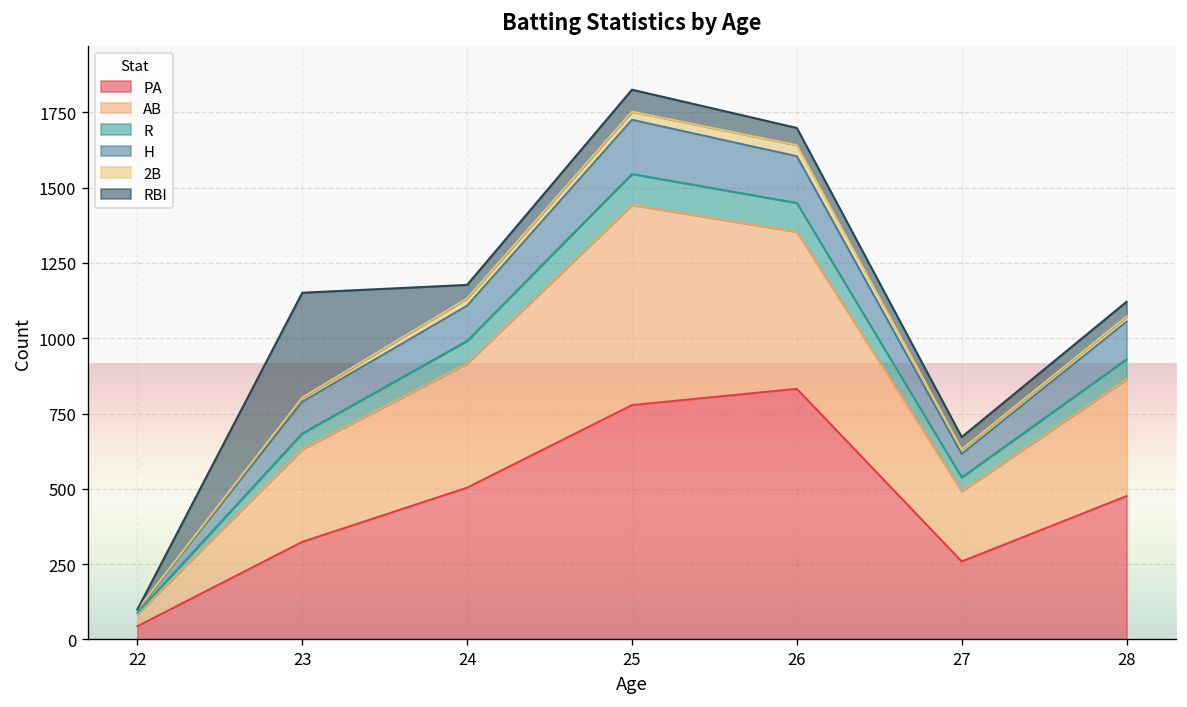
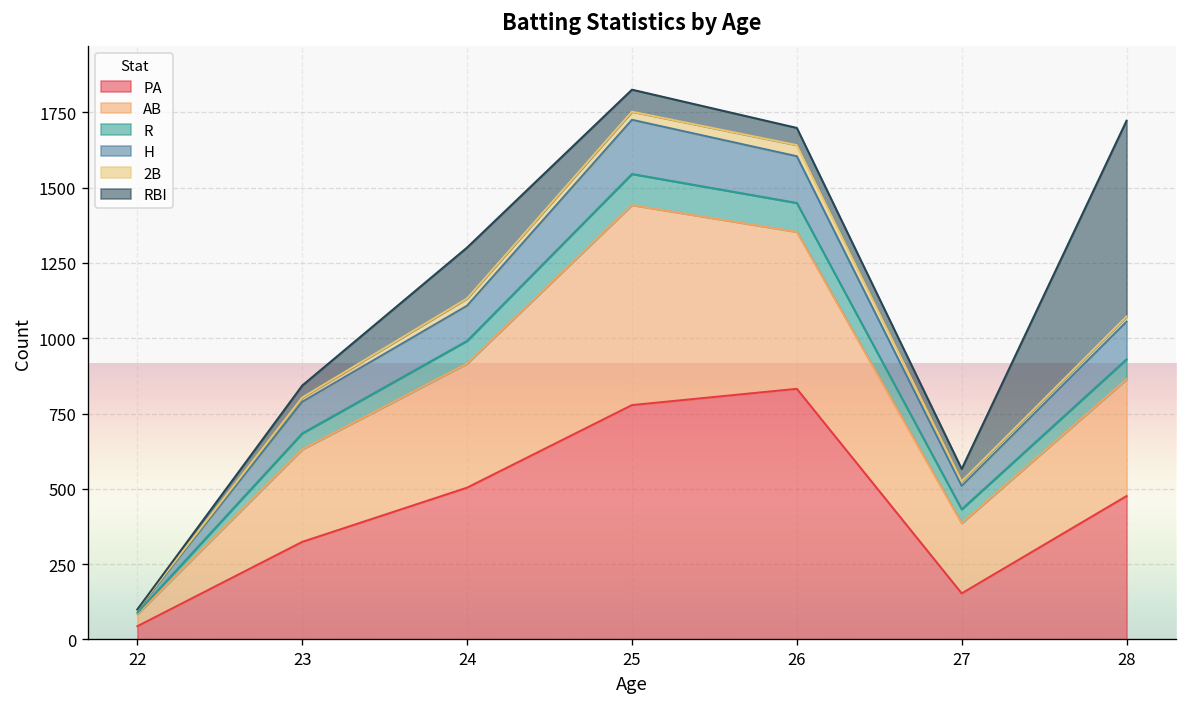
  {
    "PA": {
      "22": 40,
      "23": 320,
      "24": 500,
      "25": 780,
      "26": 830,
-     "27": 260,
+     "27": 150,
      "28": 480
    },
    "RBI": {
-     "23": 350,
-     "24": 50,
+     "23": 40,
+     "24": 170,
      "25": 70,
      "26": 60,
      "27": 40,
-     "28": 50
+     "28": 650
    }
  }
